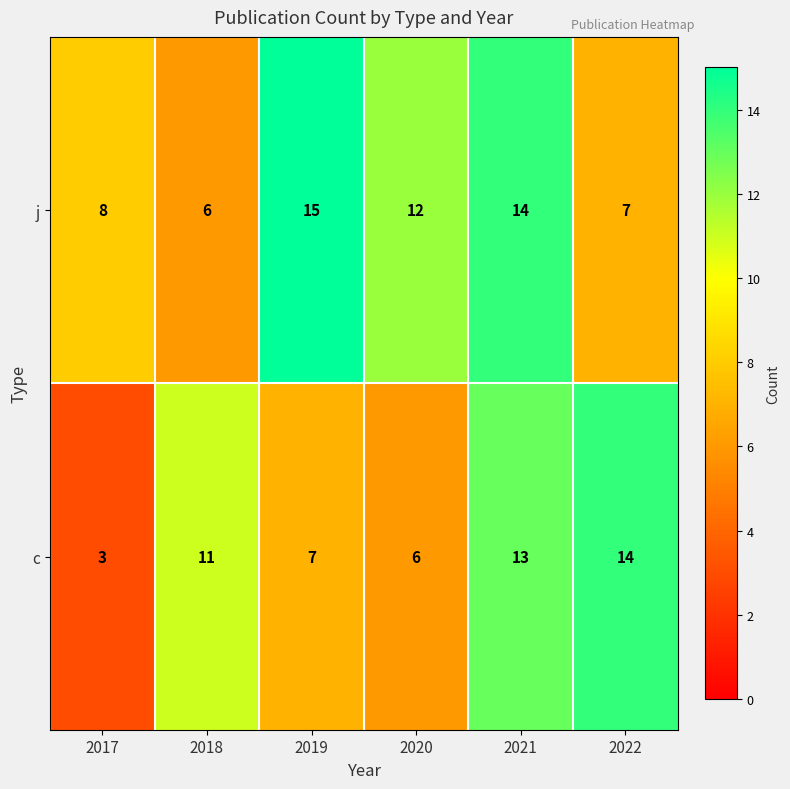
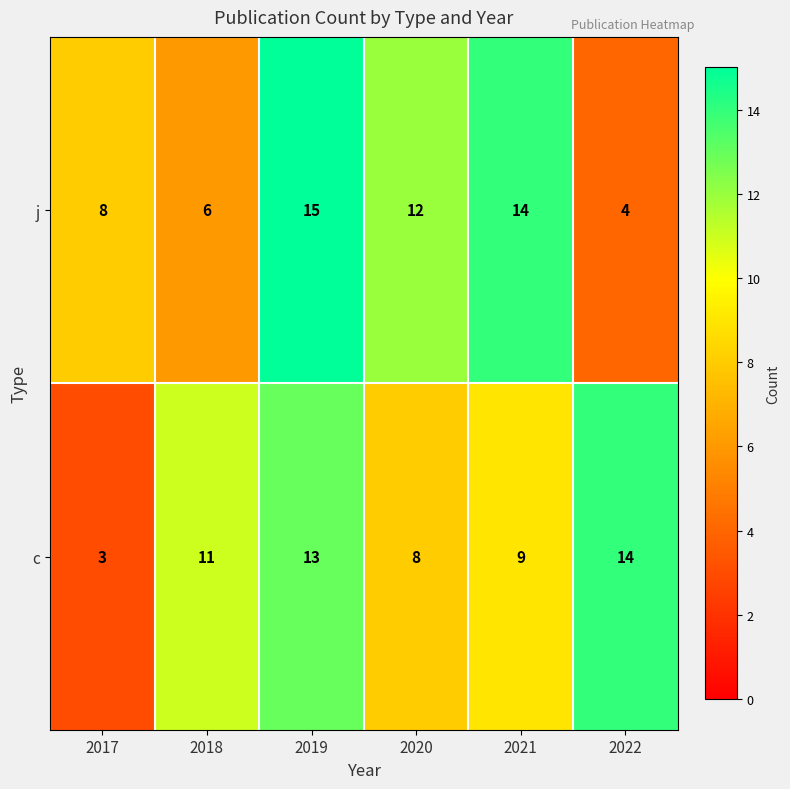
  {
    "j": {
      "2017": 8,
      "2018": 6,
      "2019": 15,
      "2020": 12,
      "2021": 14,
-     "2022": 7
+     "2022": 4
    },
    "c": {
      "2017": 3,
      "2018": 11,
-     "2019": 7,
-     "2020": 6,
-     "2021": 13,
+     "2019": 13,
+     "2020": 8,
+     "2021": 9,
      "2022": 14
    }
  }
